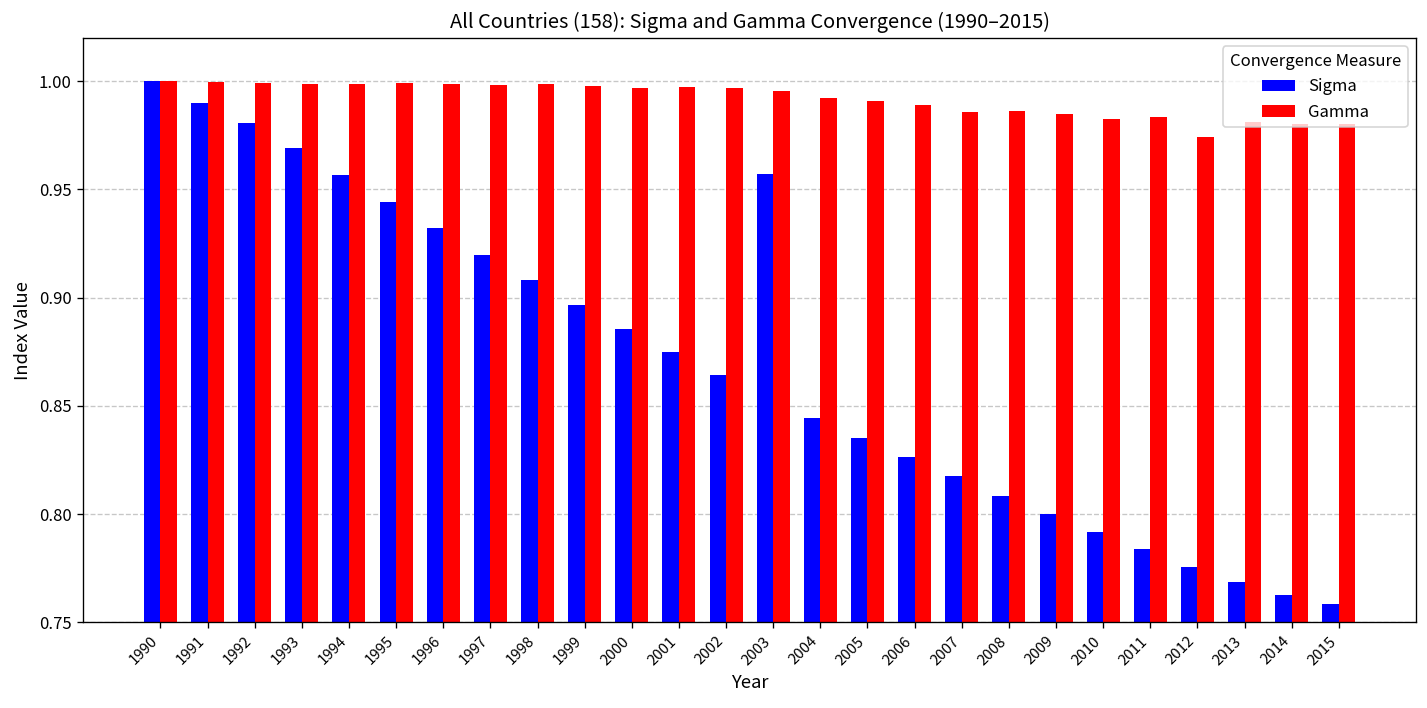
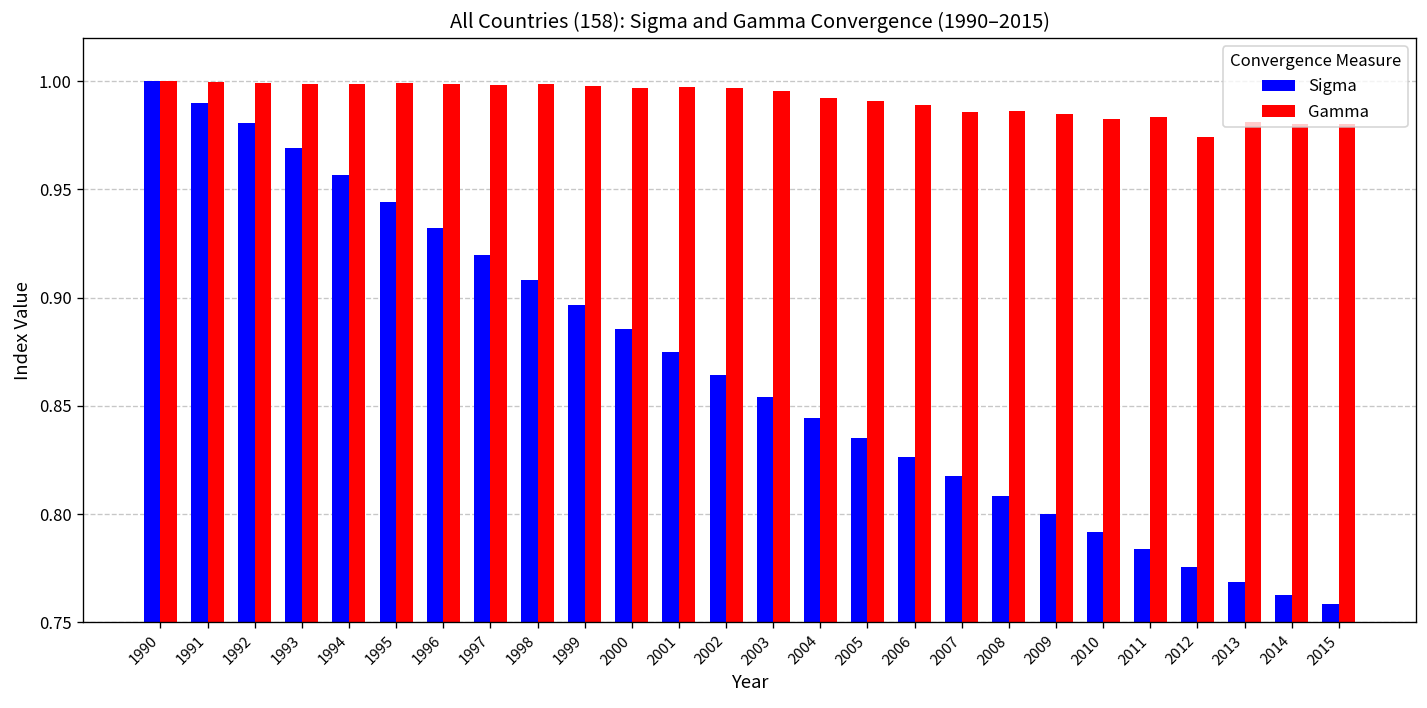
  {
    "Sigma": {
      "1990": 1.000,
      "1991": 0.990,
      "1992": 0.981,
      "1993": 0.969,
      "1994": 0.957,
      "1995": 0.944,
      "1996": 0.932,
      "1997": 0.920,
      "1998": 0.908,
      "1999": 0.897,
      "2000": 0.886,
      "2001": 0.875,
      "2002": 0.864,
-     "2003": 0.957,
+     "2003": 0.854,
      "2004": 0.845,
      "2005": 0.835,
      "2006": 0.826,
      "2007": 0.818,
      "2008": 0.809,
      "2009": 0.800,
      "2010": 0.792,
      "2011": 0.784,
      "2012": 0.776,
      "2013": 0.769,
      "2014": 0.763,
      "2015": 0.759
    },
    "Gamma": {
      "1990": 1.000,
      "1991": 1.000,
      "1992": 0.999,
      "1993": 0.999,
      "1994": 0.999,
      "1995": 0.999,
      "1996": 0.999,
      "1997": 0.998,
      "1998": 0.999,
      "1999": 0.998,
      "2000": 0.997,
      "2001": 0.997,
      "2002": 0.997,
      "2003": 0.995,
      "2004": 0.992,
      "2005": 0.991,
      "2006": 0.989,
      "2007": 0.986,
      "2008": 0.986,
      "2009": 0.985,
      "2010": 0.983,
      "2011": 0.984,
      "2012": 0.974
    }
  }
